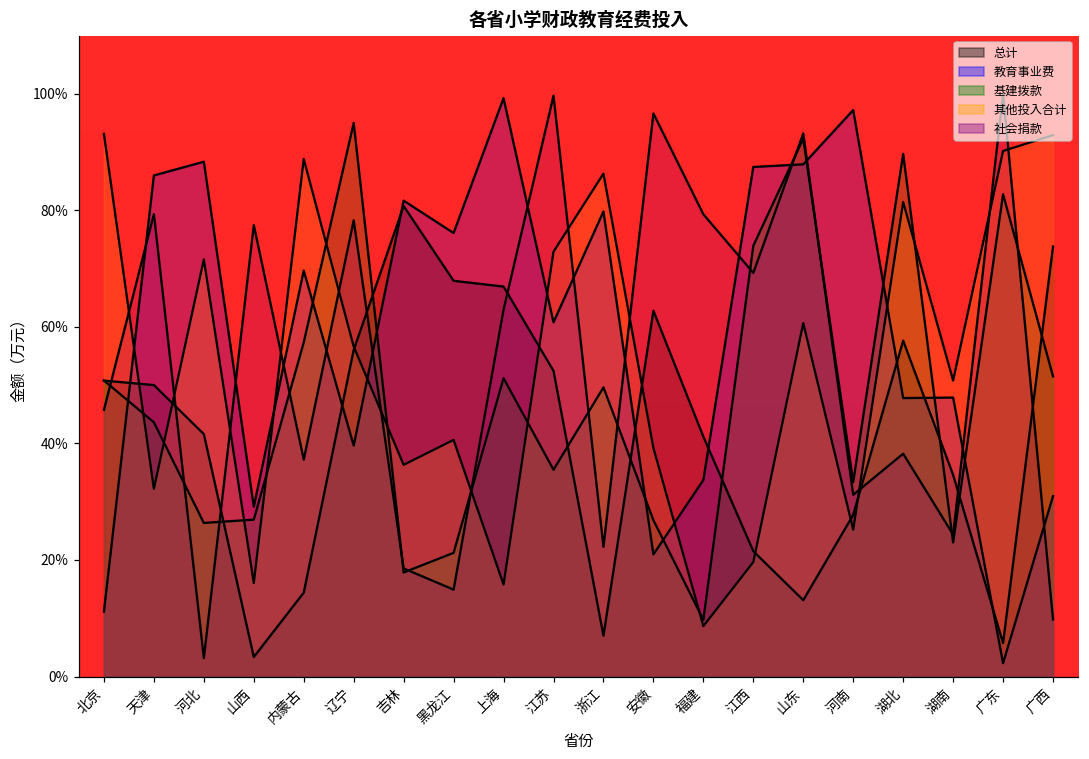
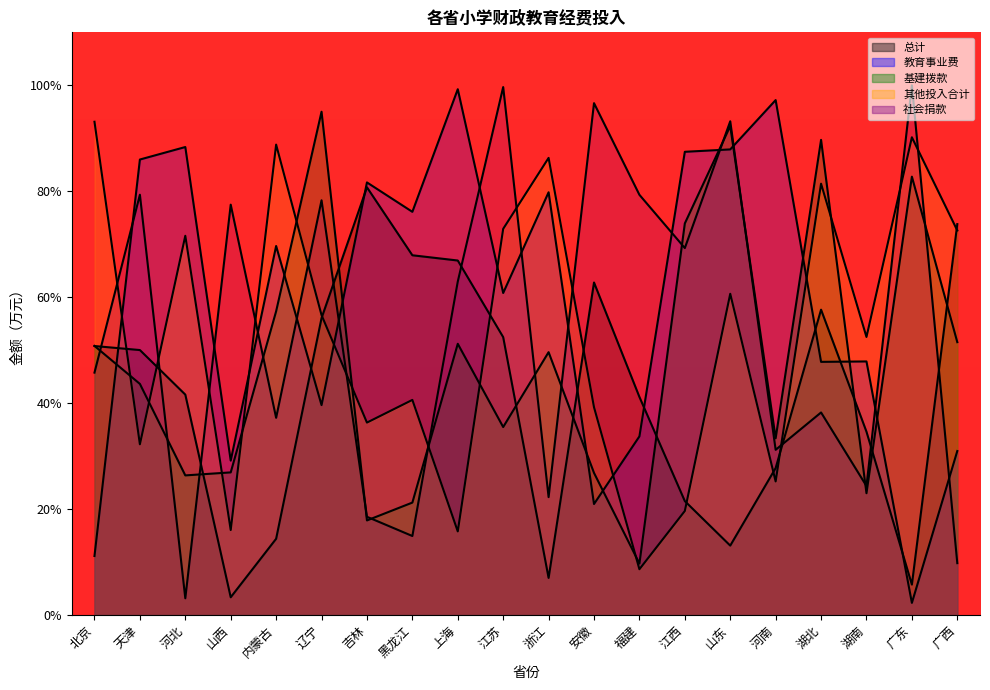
  {
    "其他投入合计": {
      "北京": "93%",
      "天津": "32%",
      "河北": "72%",
      "山西": "16%",
      "内蒙古": "89%",
      "辽宁": "57%",
      "吉林": "36%",
      "黑龙江": "41%",
      "上海": "16%",
      "江苏": "73%",
      "浙江": "86%",
      "安徽": "39%",
      "福建": "9%",
      "江西": "20%",
      "山东": "61%",
      "河南": "25%",
      "湖北": "81%",
-     "湖南": "51%",
+     "湖南": "52%",
      "广东": "90%",
-     "广西": "93%"
+     "广西": "73%"
    }
  }
